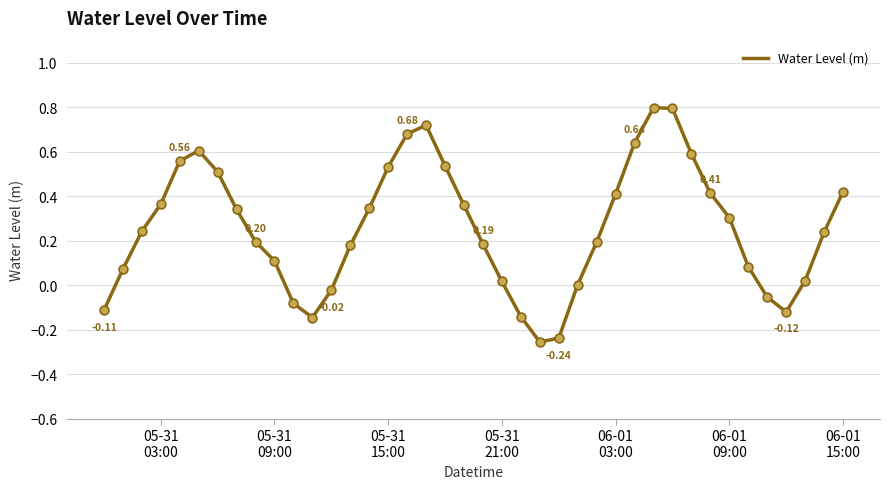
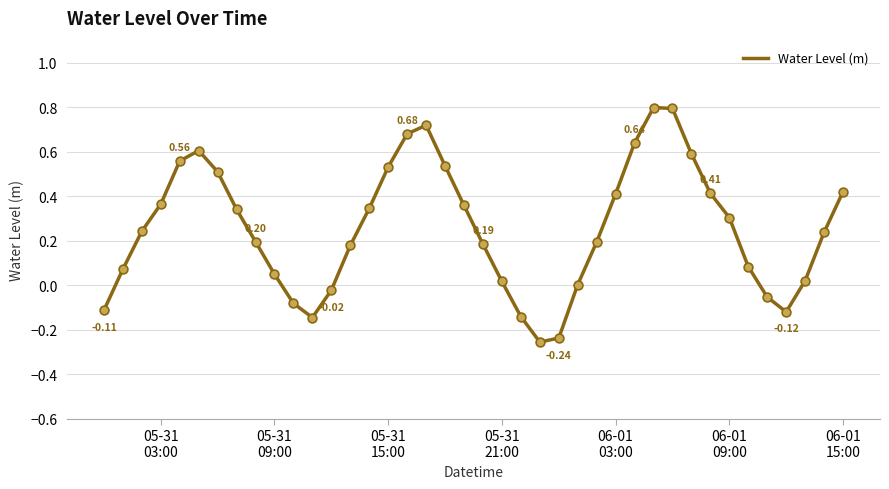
  {
    "05-31 03:00": 0.37,
-   "05-31 09:00": 0.11,
+   "05-31 09:00": 0.05,
    "05-31 15:00": 0.53,
    "05-31 21:00": 0.02,
    "06-01 03:00": 0.41,
    "06-01 09:00": 0.30,
    "06-01 15:00": 0.42
  }
